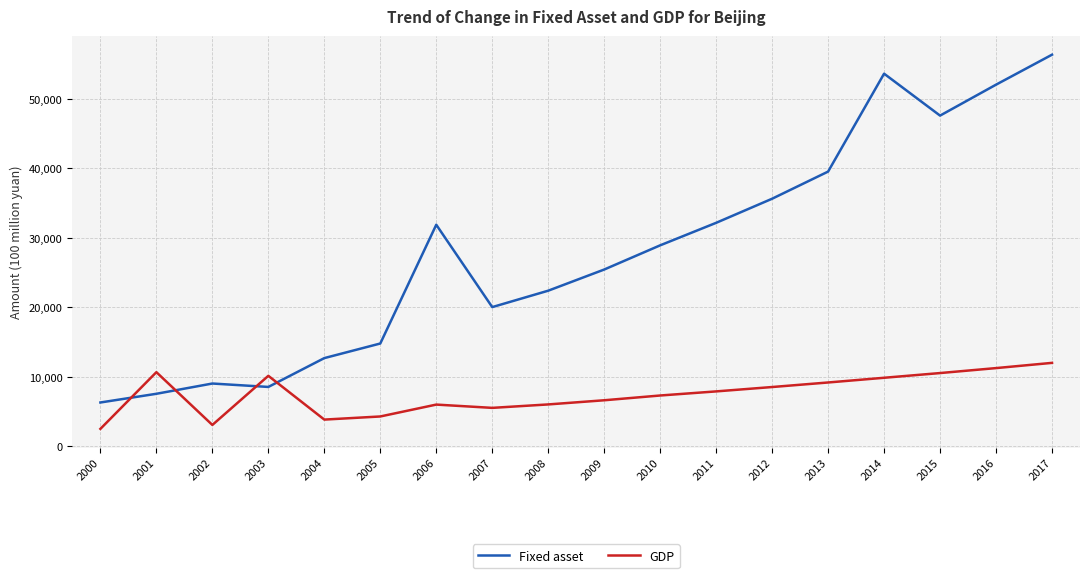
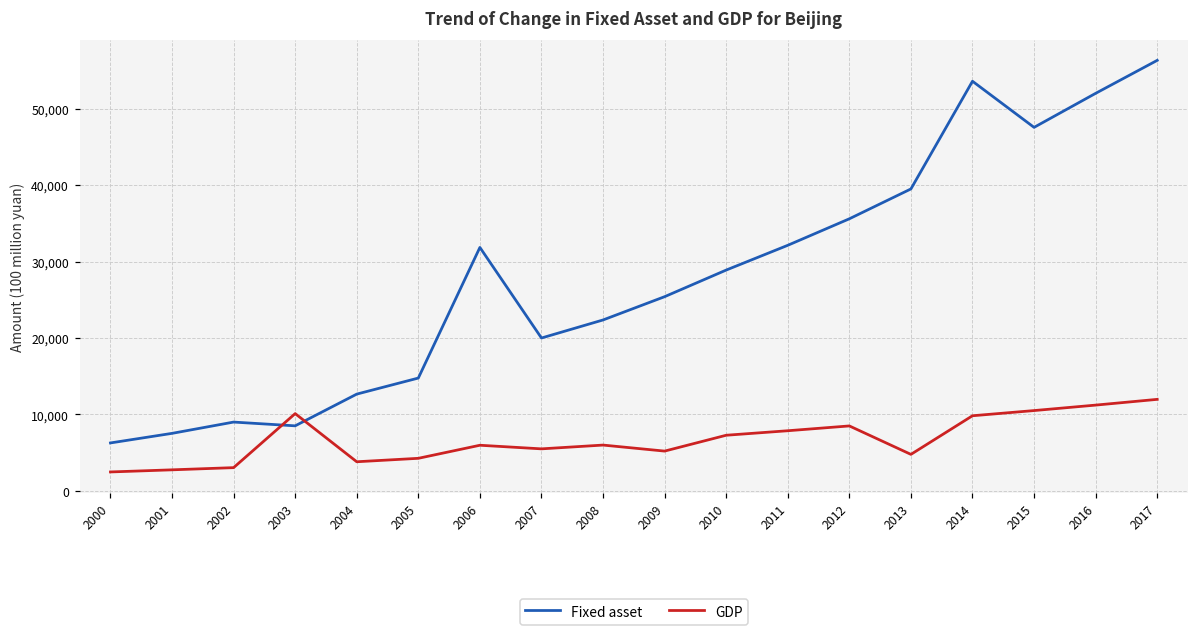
  {
    "Fixed asset": {
      "2000": "6,000",
      "2001": "8,000",
      "2002": "9,000",
      "2003": "9,000",
      "2004": "13,000",
      "2005": "15,000",
      "2006": "32,000",
      "2007": "20,000",
      "2008": "22,000",
      "2009": "25,000",
      "2010": "29,000",
      "2011": "32,000",
      "2012": "36,000",
      "2013": "40,000",
      "2014": "54,000",
      "2015": "48,000",
      "2016": "52,000",
      "2017": "56,000"
    },
    "GDP": {
      "2000": "2,000",
-     "2001": "11,000",
+     "2001": "3,000",
      "2002": "3,000",
      "2003": "10,000",
      "2004": "4,000",
      "2005": "4,000",
      "2006": "6,000",
      "2007": "6,000",
      "2008": "6,000",
-     "2009": "7,000",
+     "2009": "5,000",
      "2010": "7,000",
      "2011": "8,000",
      "2012": "9,000",
-     "2013": "9,000",
+     "2013": "5,000",
      "2014": "10,000",
      "2015": "11,000",
      "2016": "11,000",
      "2017": "12,000"
    }
  }
